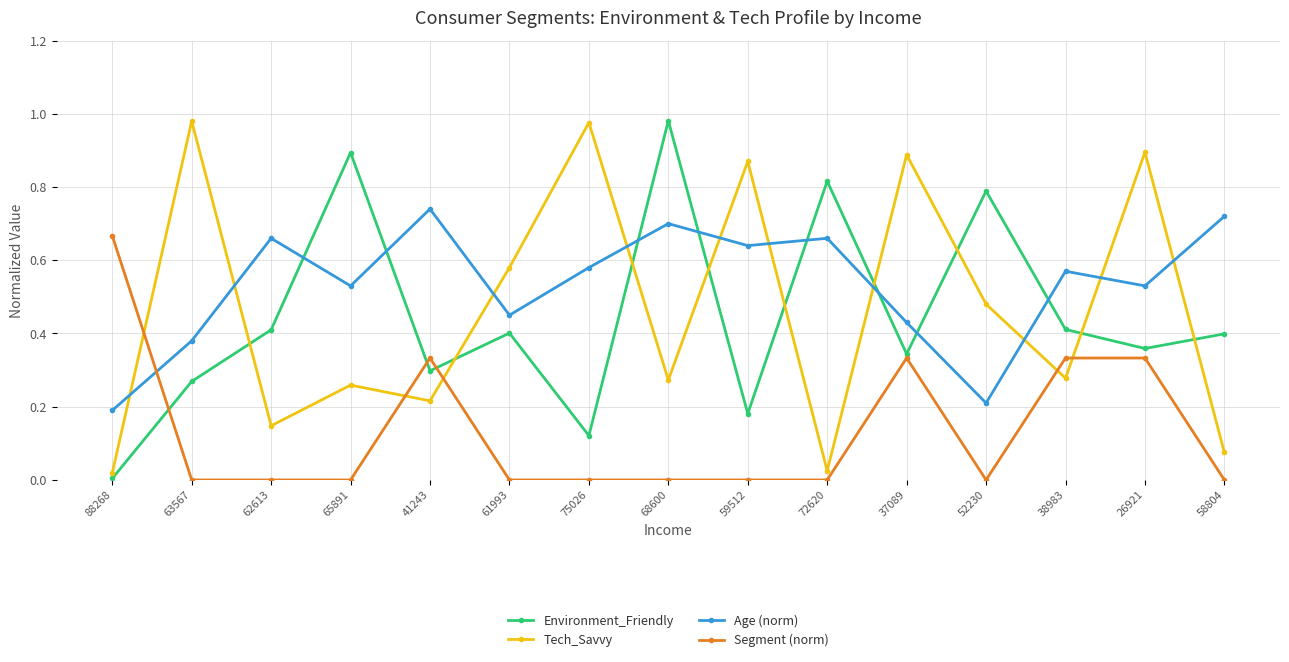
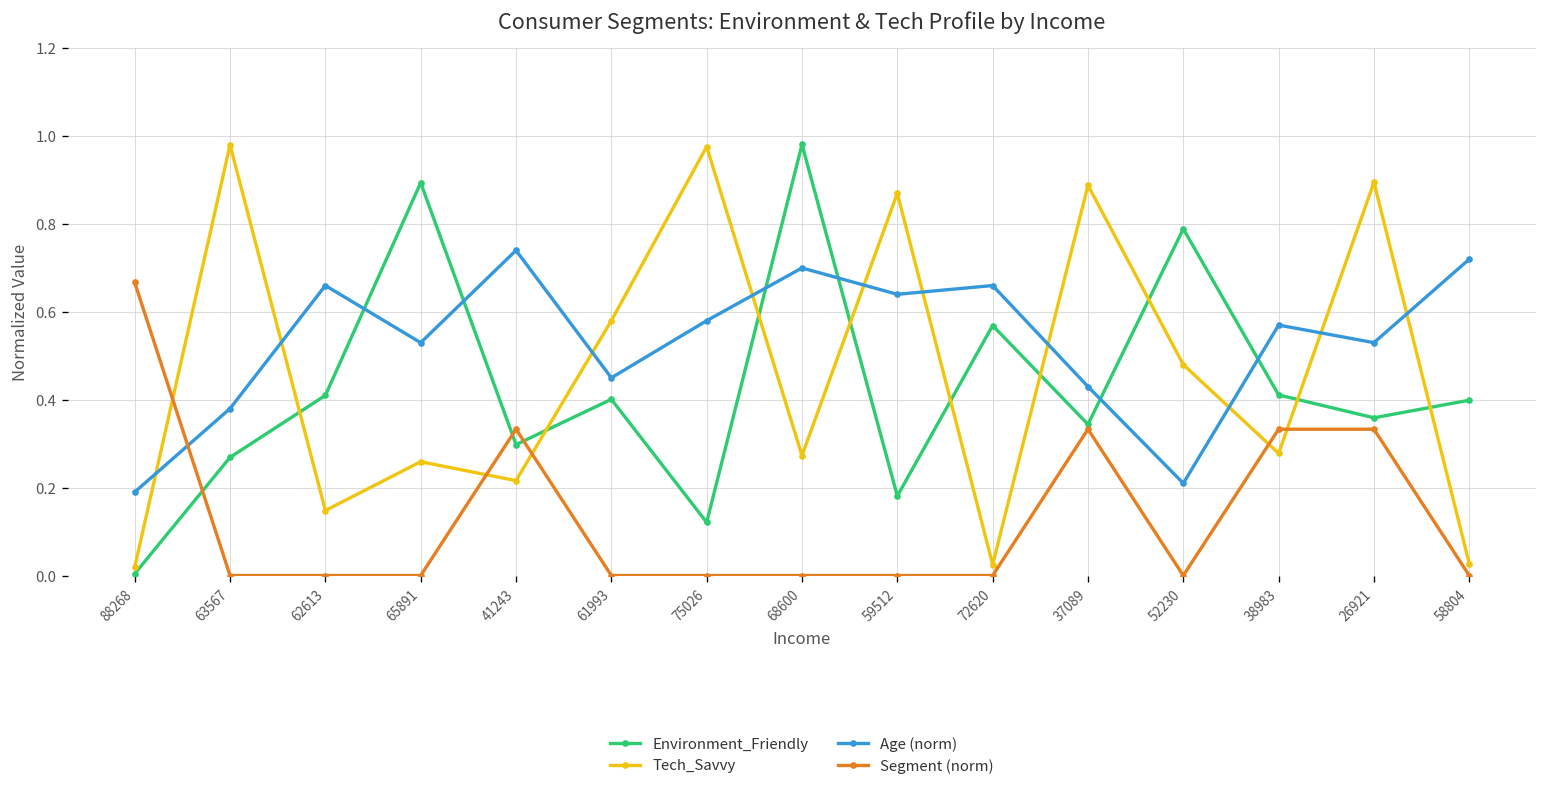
  {
    "Environment_Friendly": {
      "88268": 0.00,
      "63567": 0.27,
      "62613": 0.41,
      "65891": 0.89,
      "41243": 0.30,
      "61993": 0.40,
      "75026": 0.12,
      "68600": 0.98,
      "59512": 0.18,
-     "72620": 0.82,
+     "72620": 0.57,
      "37089": 0.34,
      "52230": 0.79,
      "38983": 0.41,
      "26921": 0.36,
      "58804": 0.40
    },
    "Tech_Savvy": {
      "88268": 0.02,
      "63567": 0.98,
      "62613": 0.15,
      "65891": 0.26,
      "41243": 0.22,
      "61993": 0.58,
      "75026": 0.98,
      "68600": 0.27,
      "59512": 0.87,
      "72620": 0.03,
      "37089": 0.89,
      "52230": 0.48,
      "38983": 0.28,
      "26921": 0.90,
-     "58804": 0.08
+     "58804": 0.03
    },
    "Age (norm)": {
      "88268": 0.19,
      "63567": 0.38,
      "62613": 0.66,
      "65891": 0.53,
      "41243": 0.74,
      "61993": 0.45,
      "75026": 0.58,
      "68600": 0.70,
      "59512": 0.64,
      "72620": 0.66,
      "37089": 0.43,
      "52230": 0.21,
      "38983": 0.57,
      "26921": 0.53,
      "58804": 0.72
    },
    "Segment (norm)": {
      "88268": 0.67,
      "63567": 0.00,
      "62613": 0.00,
      "65891": 0.00,
      "41243": 0.33,
      "61993": 0.00,
      "75026": 0.00,
      "68600": 0.00,
      "59512": 0.00,
      "72620": 0.00,
      "37089": 0.33,
      "52230": 0.00,
      "38983": 0.33,
      "26921": 0.33,
      "58804": 0.00
    }
  }
